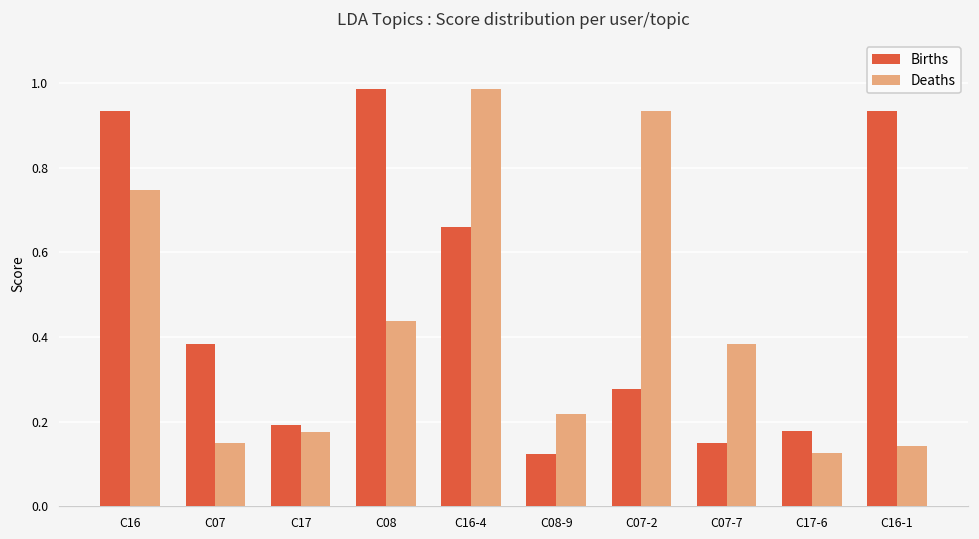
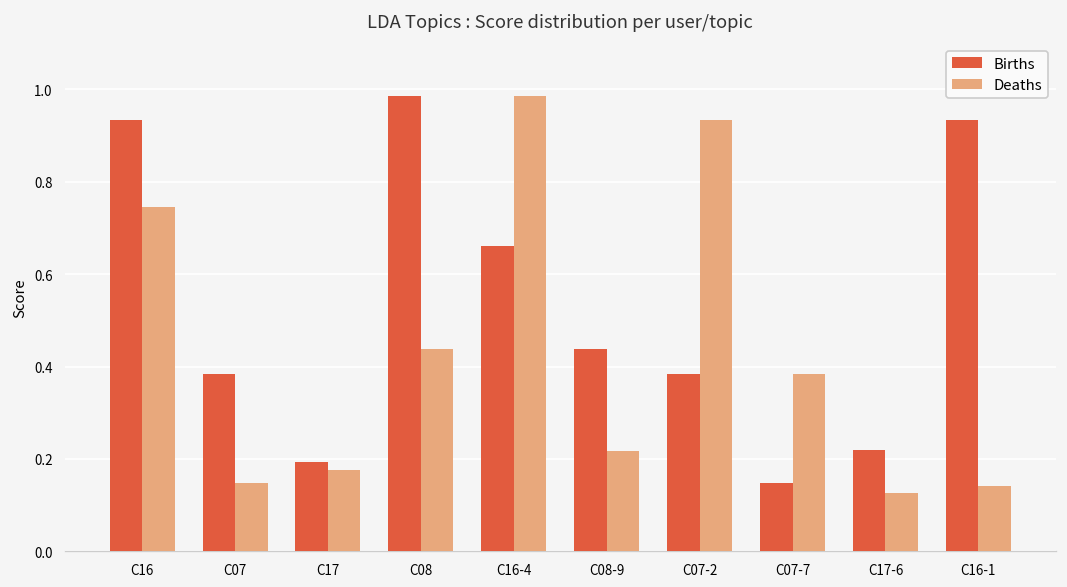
  {
    "Births": {
      "C16": 0.93,
      "C07": 0.38,
      "C17": 0.19,
      "C08": 0.99,
      "C16-4": 0.66,
-     "C08-9": 0.12,
-     "C07-2": 0.28,
+     "C08-9": 0.44,
+     "C07-2": 0.38,
      "C07-7": 0.15,
-     "C17-6": 0.18,
+     "C17-6": 0.22,
      "C16-1": 0.93
    },
    "Deaths": {
      "C16": 0.75,
      "C07": 0.15,
      "C17": 0.18,
      "C08": 0.44,
      "C16-4": 0.99,
      "C08-9": 0.22,
      "C07-2": 0.93,
      "C07-7": 0.38,
      "C17-6": 0.13,
      "C16-1": 0.14
    }
  }
